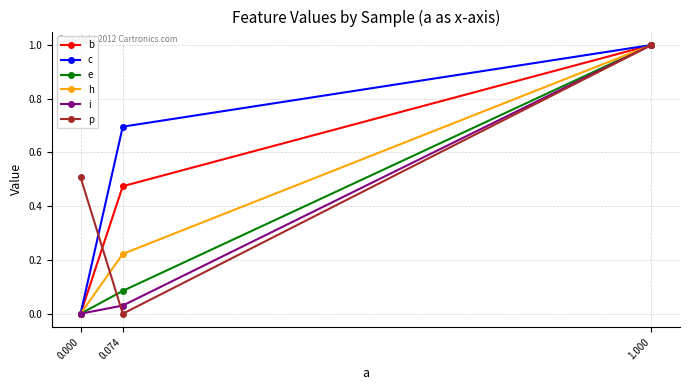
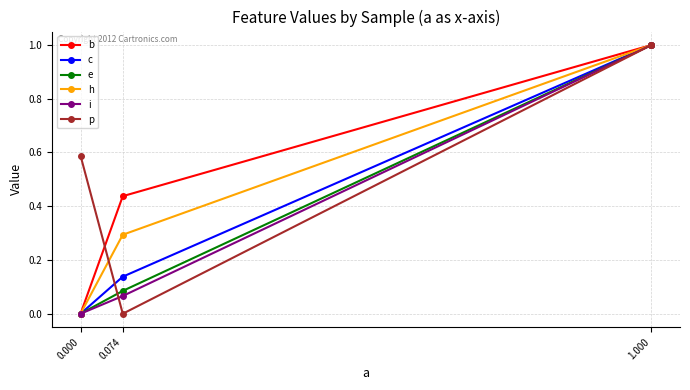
  {
    "b": {
-     "0.074": 0.47
+     "0.074": 0.44
    },
    "c": {
-     "0.074": 0.70
+     "0.074": 0.14
    },
    "e": {
      "0.074": 0.08
    },
    "h": {
-     "0.074": 0.22
+     "0.074": 0.29
    },
    "i": {
-     "0.074": 0.03
+     "0.074": 0.07
    },
    "p": {
-     "0.000": 0.51,
+     "0.000": 0.59,
      "0.074": 0.00
    }
  }
